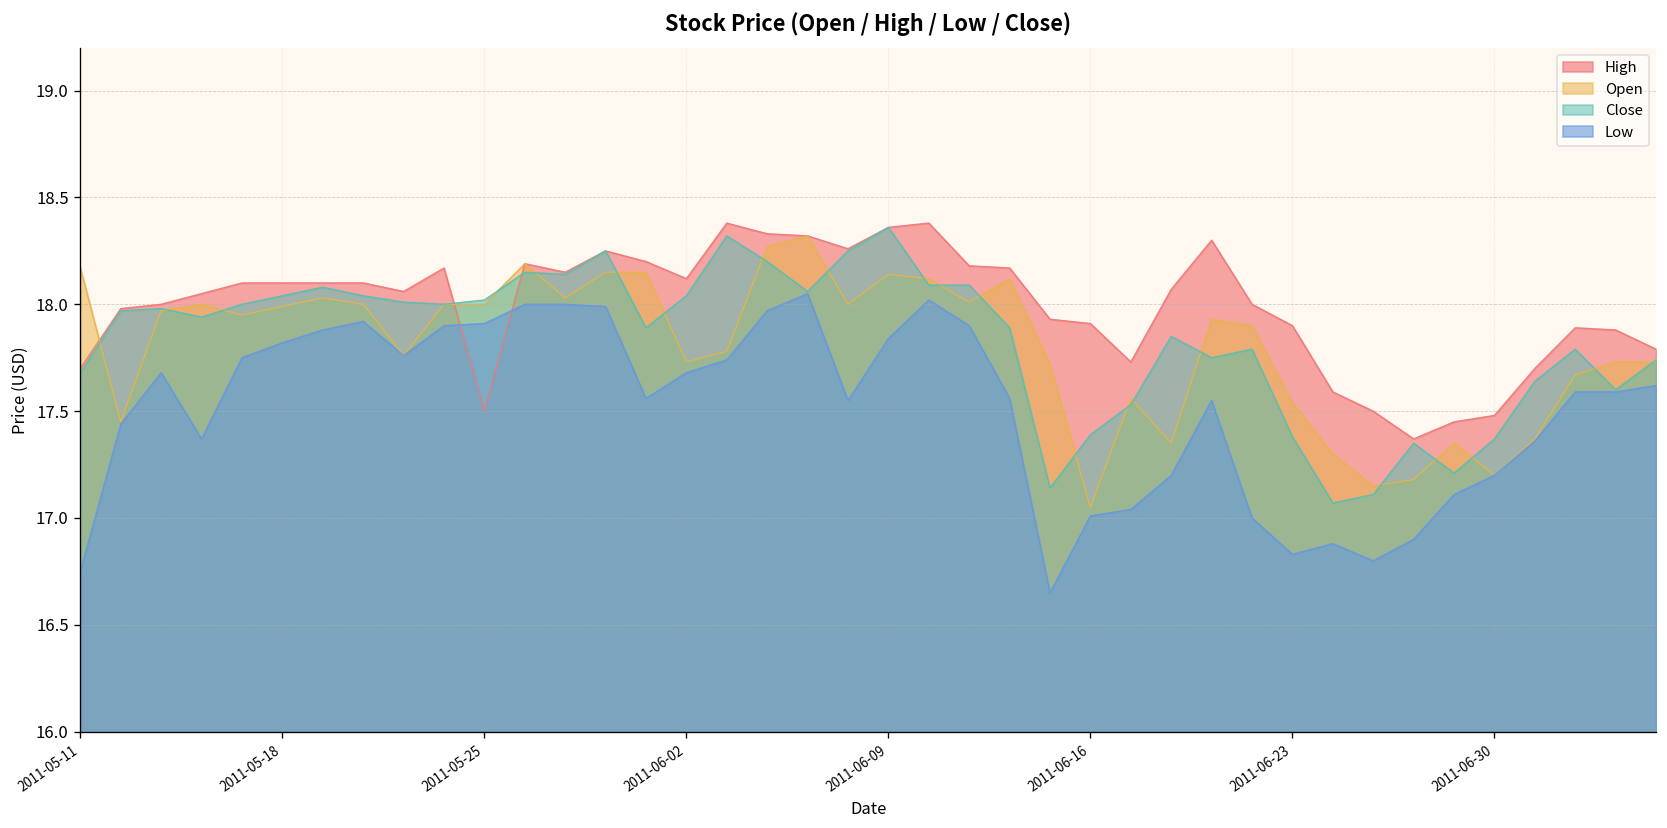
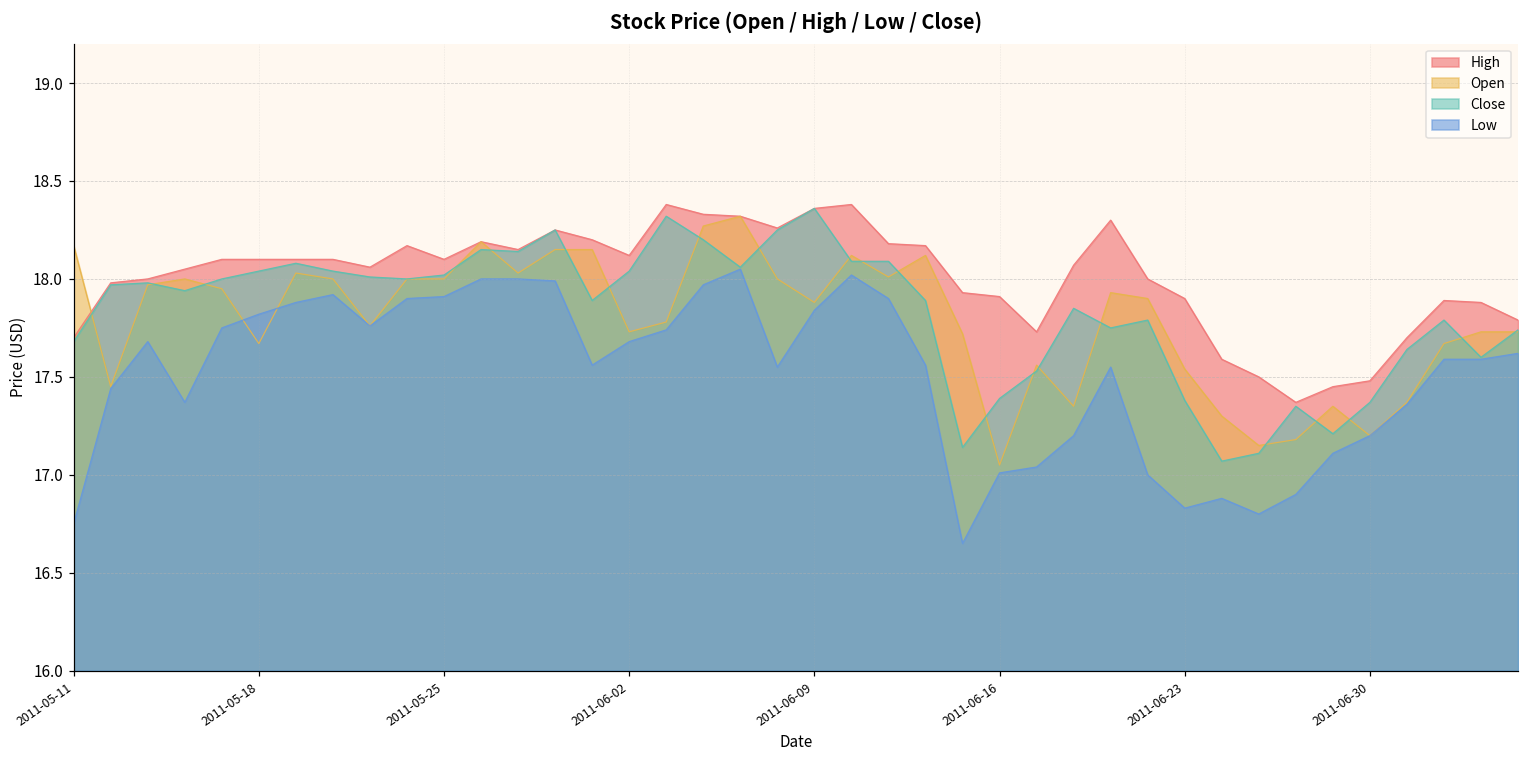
  {
    "High": {
      "2011-05-11": 17.7,
      "2011-05-18": 18.1,
-     "2011-05-25": 17.5,
+     "2011-05-25": 18.1,
      "2011-06-02": 18.12,
      "2011-06-16": 17.9,
      "2011-06-23": 17.9,
      "2011-06-30": 17.48
    },
    "Open": {
      "2011-05-11": 18.17,
-     "2011-05-18": 17.99,
+     "2011-05-18": 17.67,
      "2011-05-25": 18.00,
      "2011-06-02": 17.73,
-     "2011-06-09": 18.14,
+     "2011-06-09": 17.88,
      "2011-06-16": 17.05,
      "2011-06-23": 17.54
    }
  }
